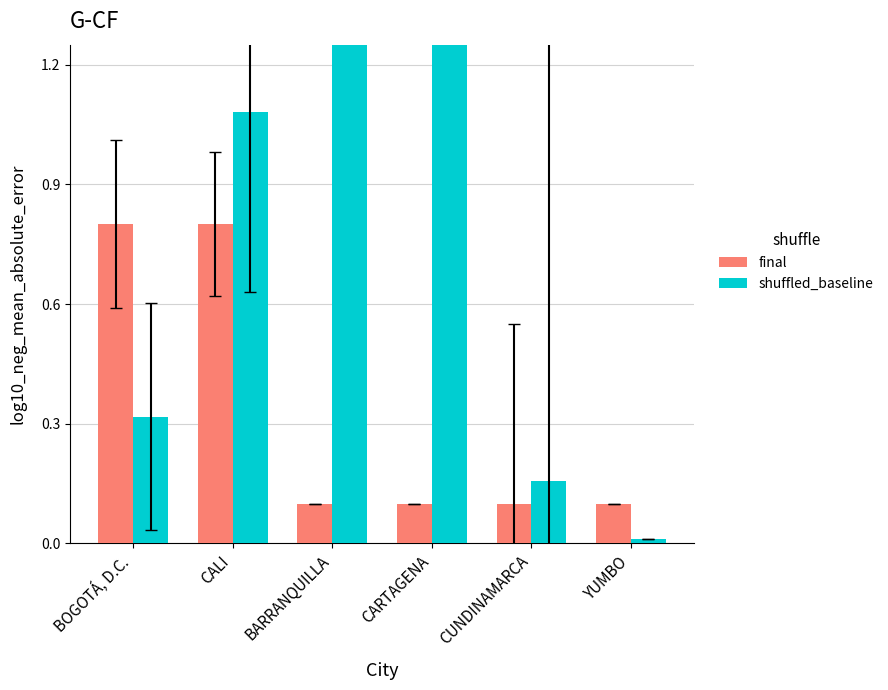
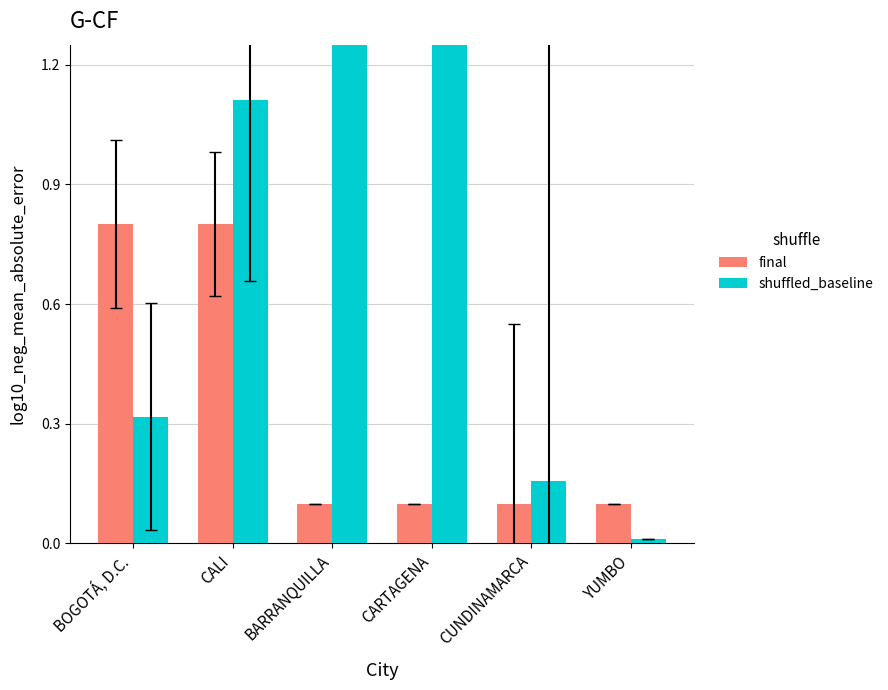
  {
    "final": {
      "BOGOTÁ, D.C.": 0.80,
      "CALI": 0.80,
      "BARRANQUILLA": 0.10,
      "CARTAGENA": 0.10,
      "CUNDINAMARCA": 0.10,
      "YUMBO": 0.10
    },
    "shuffled_baseline": {
      "BOGOTÁ, D.C.": 0.32,
-     "CALI": 1.08,
+     "CALI": 1.11,
      "CUNDINAMARCA": 0.16,
      "YUMBO": 0.01
    }
  }
